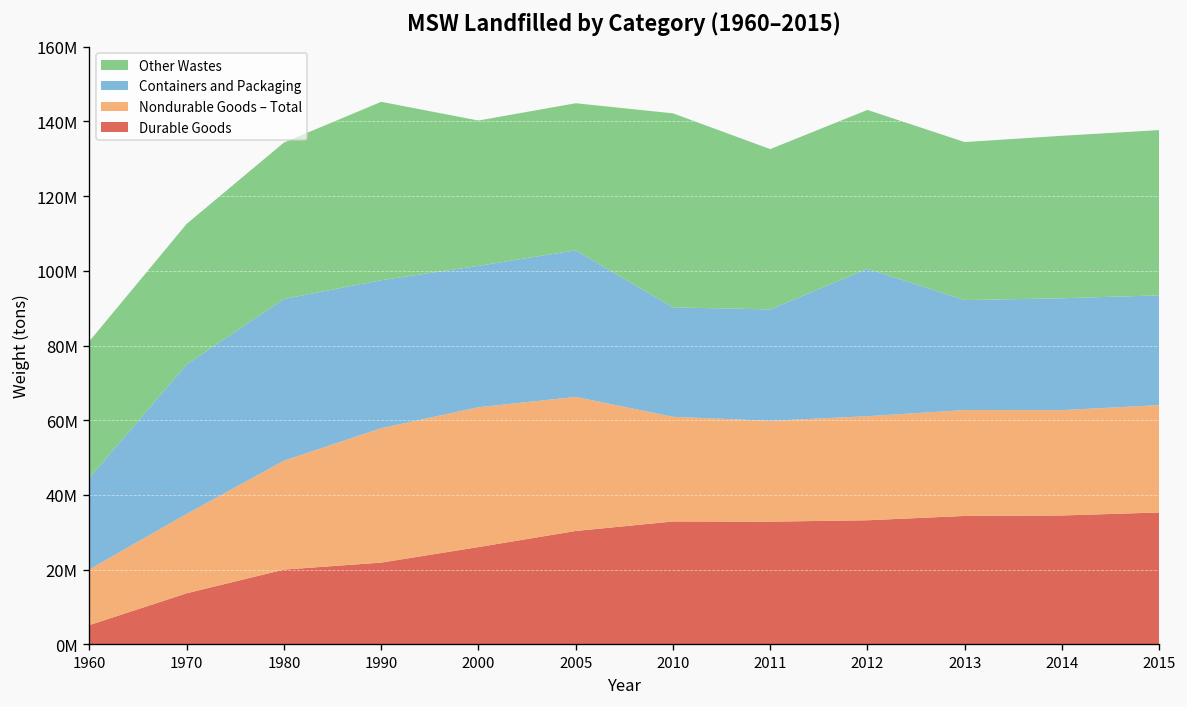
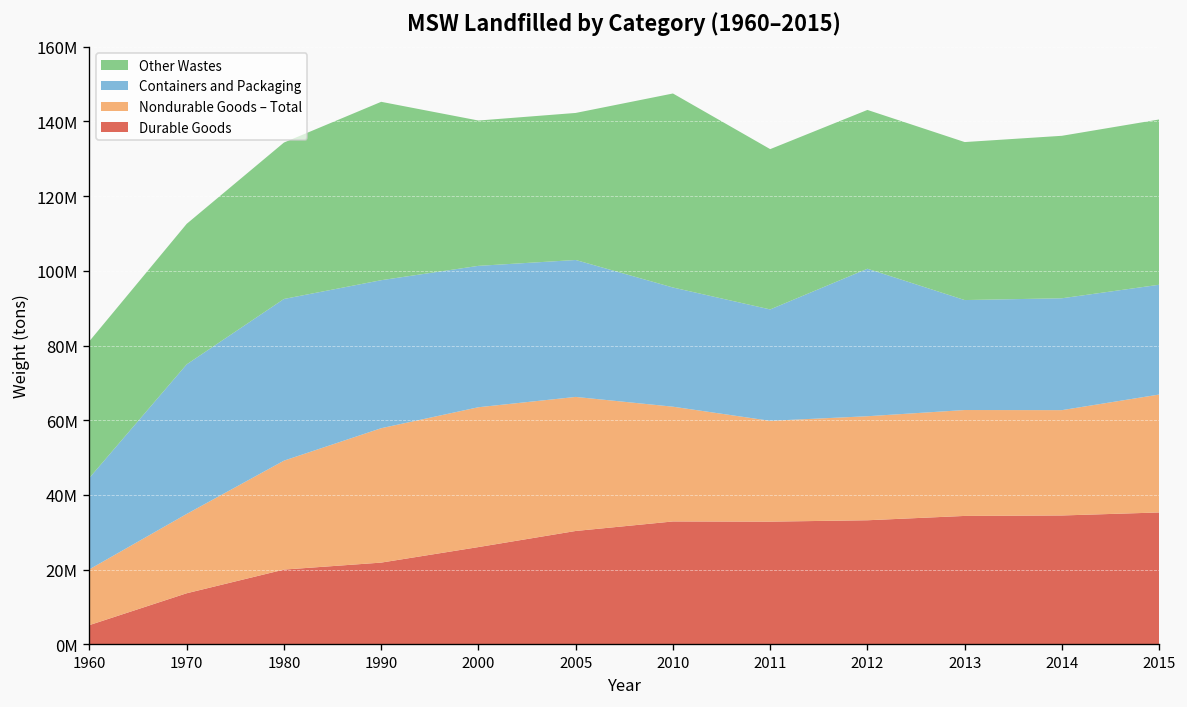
  {
    "Durable Goods": {
      "1960": 5000000,
      "1970": 14000000,
      "1980": 20000000,
      "1990": 22000000,
      "2000": 26000000,
      "2005": 30000000,
      "2010": 33000000,
      "2011": 33000000,
      "2012": 33000000,
      "2013": 34000000,
      "2014": 34000000,
      "2015": 35000000
    },
    "Nondurable Goods – Total": {
      "1960": 15000000,
      "1970": 21000000,
      "1980": 29000000,
      "1990": 36000000,
      "2000": 37000000,
      "2005": 36000000,
-     "2010": 28000000,
+     "2010": 31000000,
      "2011": 27000000,
      "2012": 28000000,
      "2013": 28000000,
      "2014": 28000000,
-     "2015": 29000000
+     "2015": 32000000
    },
    "Containers and Packaging": {
      "1960": 25000000,
      "1970": 40000000,
      "1980": 43000000,
      "1990": 40000000,
      "2000": 38000000,
-     "2005": 39000000,
-     "2010": 29000000,
+     "2005": 37000000,
+     "2010": 32000000,
      "2011": 30000000,
      "2012": 39000000,
      "2013": 29000000,
      "2014": 30000000,
      "2015": 29000000
    },
    "Other Wastes": {
      "1960": 37000000,
      "1970": 38000000,
      "1980": 42000000,
      "1990": 48000000,
      "2000": 39000000,
      "2005": 39000000,
      "2010": 52000000,
      "2011": 43000000,
      "2012": 43000000,
      "2013": 42000000,
      "2014": 44000000,
      "2015": 44000000
    }
  }
